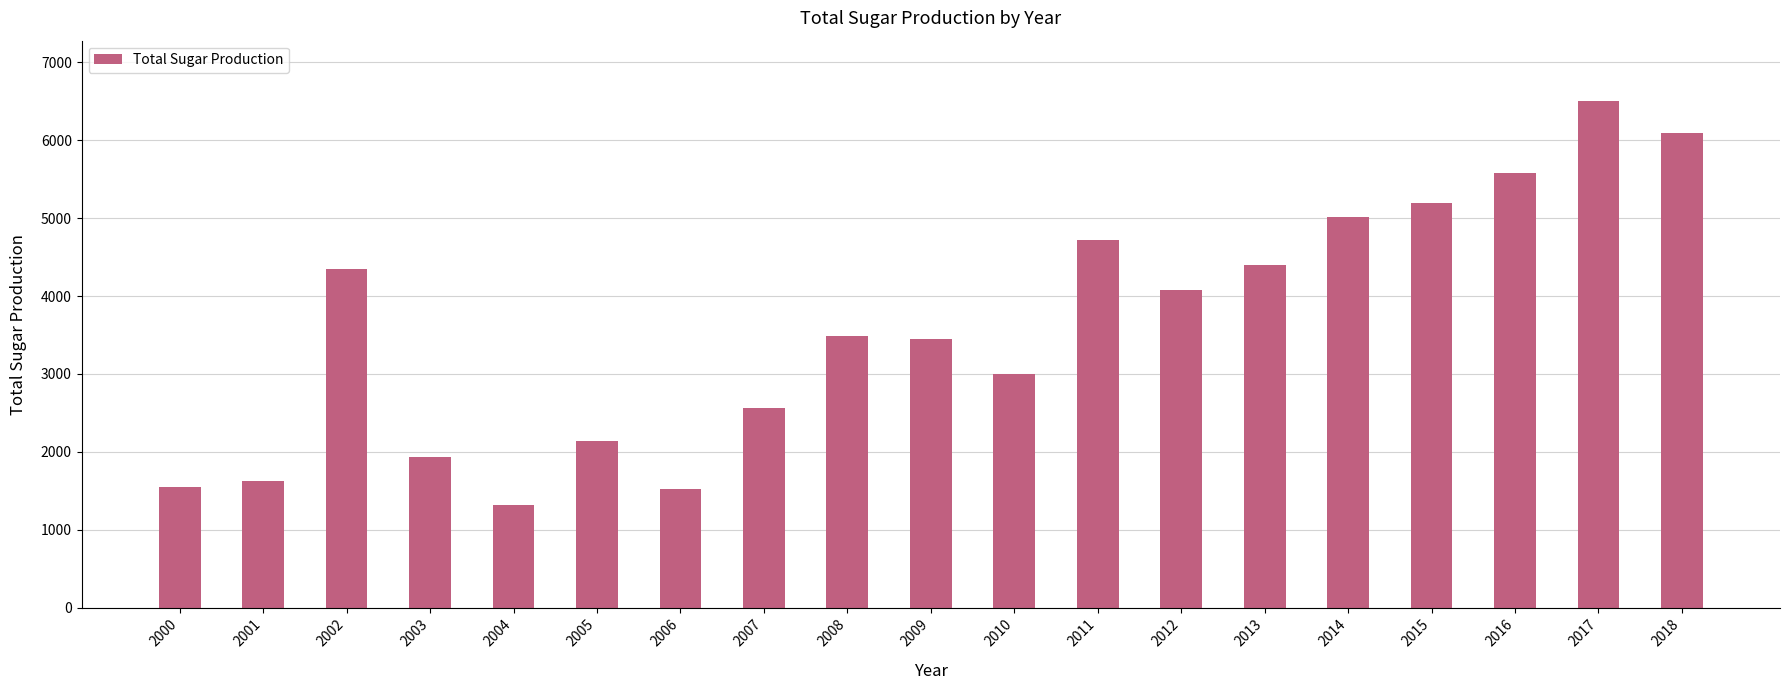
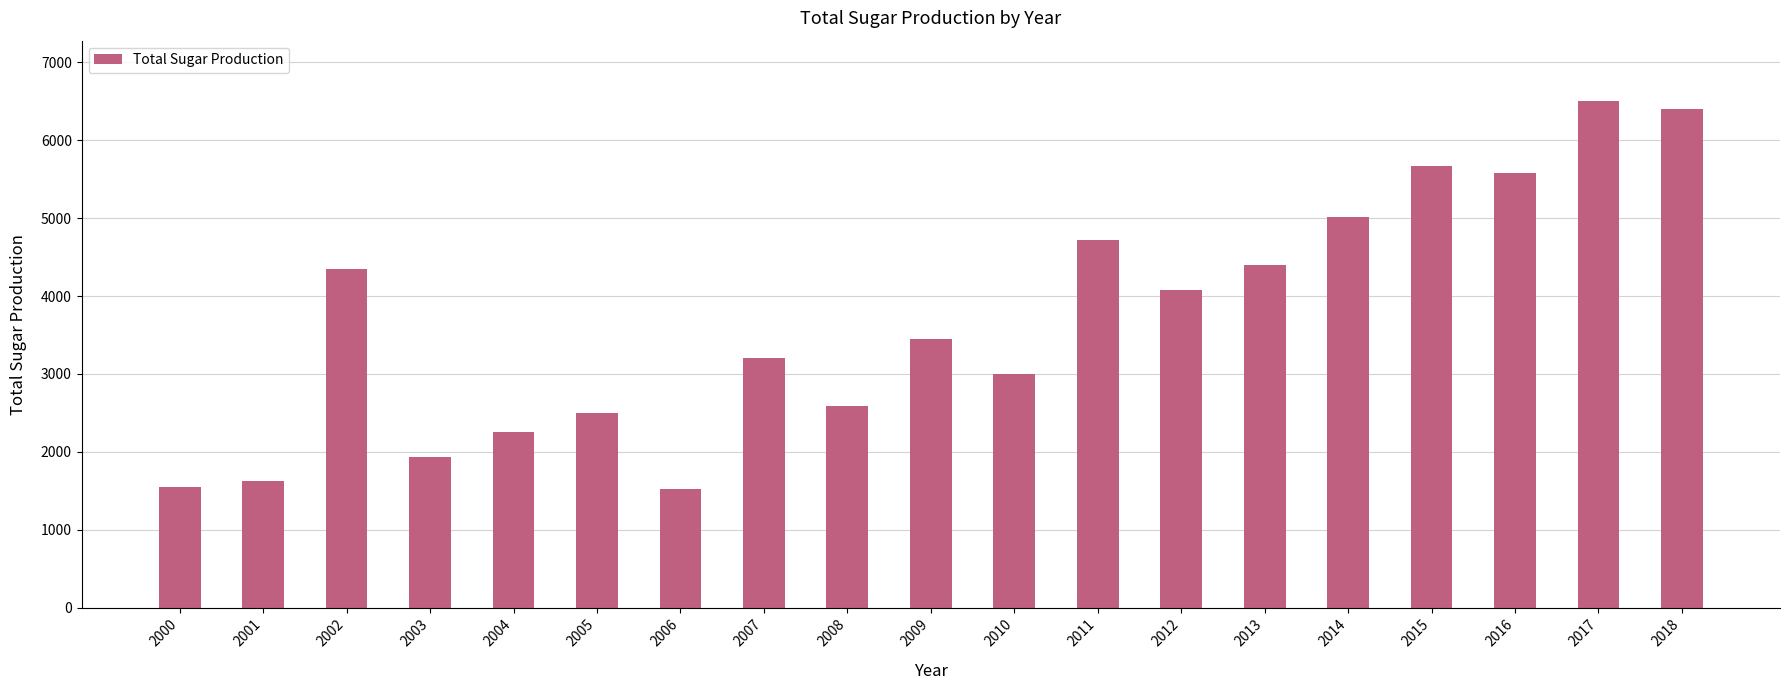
  {
    "2000": 1600,
    "2001": 1600,
    "2002": 4400,
    "2003": 1900,
-   "2004": 1300,
-   "2005": 2100,
+   "2004": 2300,
+   "2005": 2500,
    "2006": 1500,
-   "2007": 2600,
-   "2008": 3500,
+   "2007": 3200,
+   "2008": 2600,
    "2009": 3400,
    "2010": 3000,
    "2011": 4700,
    "2012": 4100,
    "2013": 4400,
    "2014": 5000,
-   "2015": 5200,
+   "2015": 5700,
    "2016": 5600,
    "2017": 6500,
-   "2018": 6100
+   "2018": 6400
  }
